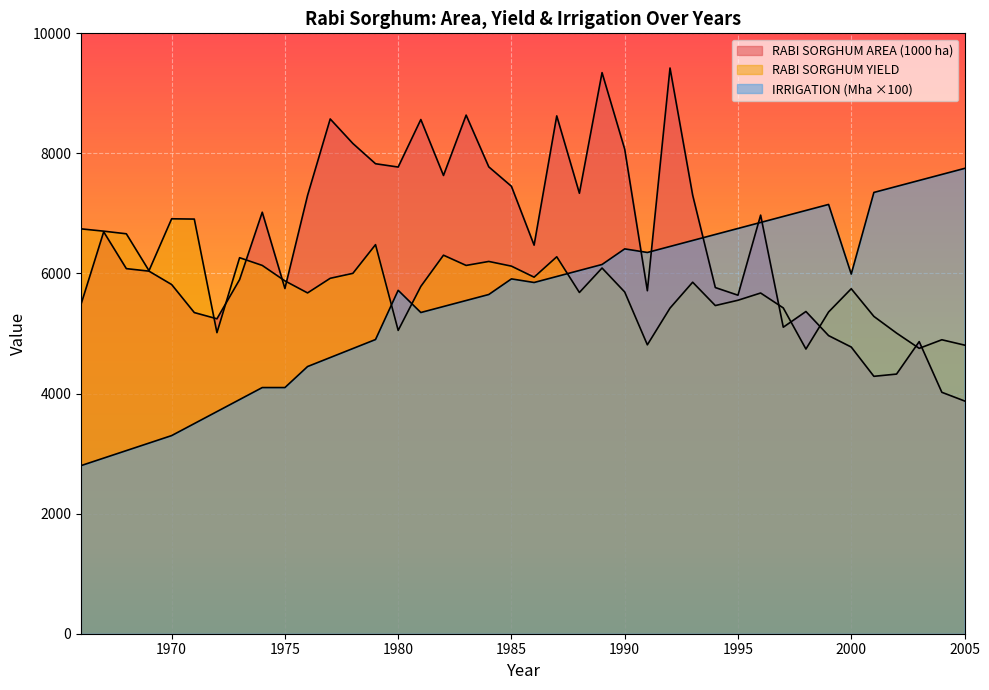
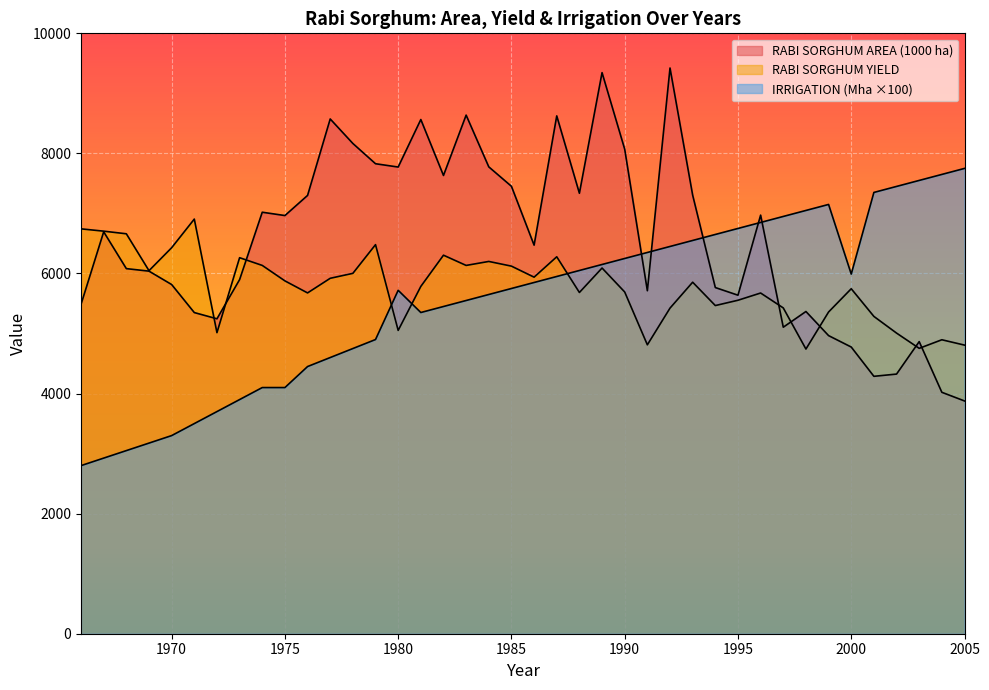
  {
    "RABI SORGHUM AREA (1000 ha)": {
      "1970": 5800,
-     "1975": 5700,
+     "1975": 7000,
      "1980": 7800,
      "1985": 7500,
      "1990": 8100,
      "1995": 5600,
      "2000": 4800,
      "2005": 3900
    },
    "RABI SORGHUM YIELD": {
-     "1970": 6900,
+     "1970": 6400,
      "1975": 5900,
      "1980": 5100,
      "1985": 6100,
      "1990": 5700,
      "1995": 5600,
      "2000": 5700,
      "2005": 4800
    },
    "IRRIGATION (Mha ×100)": {
      "1970": 3300,
      "1975": 4100,
      "1980": 5700,
-     "1985": 5900,
-     "1990": 6400,
+     "1985": 5800,
+     "1990": 6300,
      "1995": 6800,
      "2000": 6000,
      "2005": 7800
    }
  }
